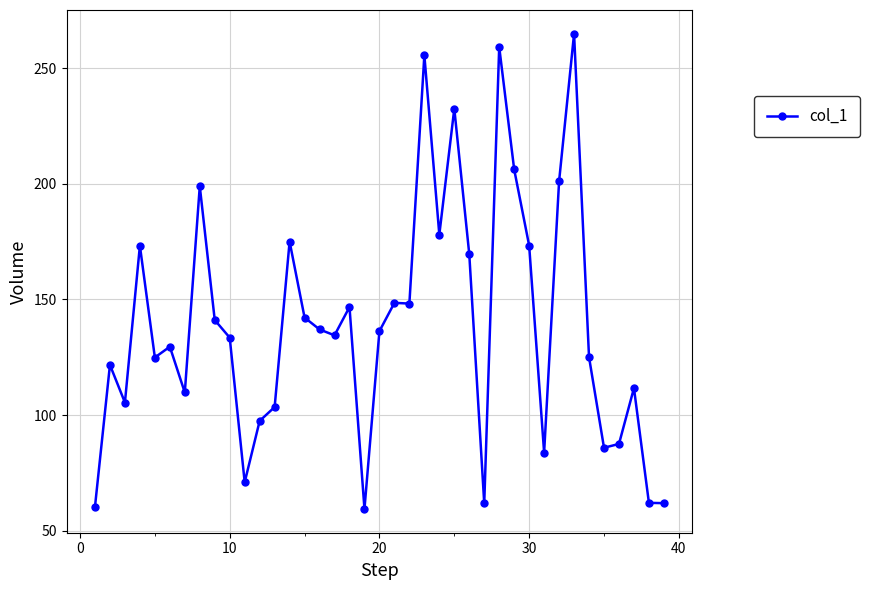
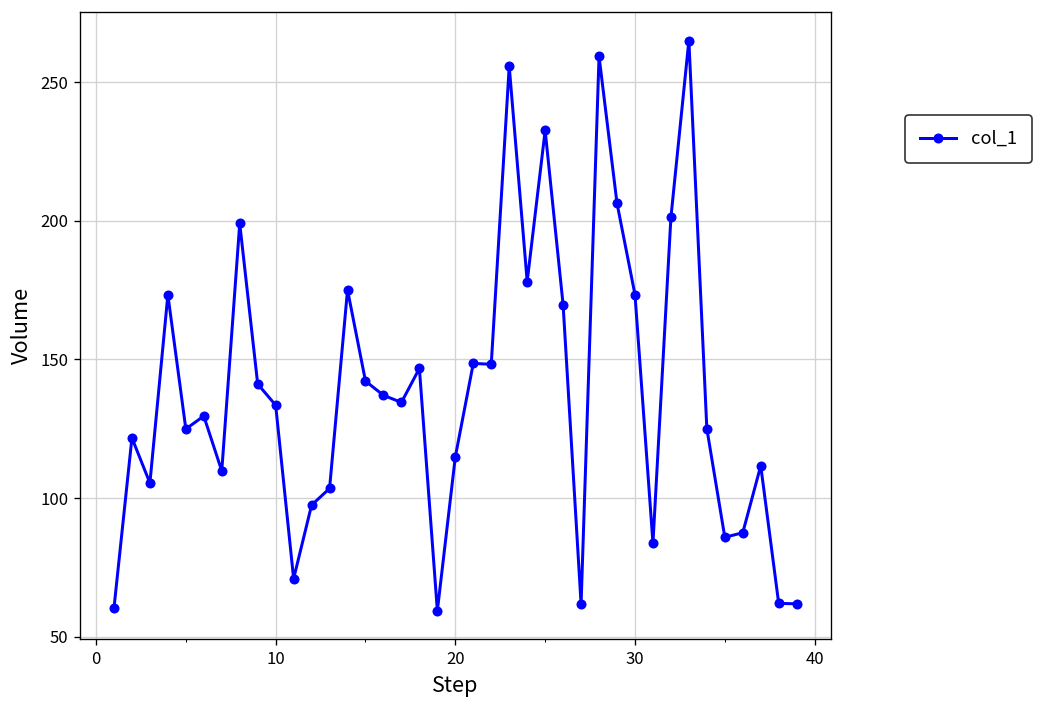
  {
    "10": 133,
-   "20": 136,
+   "20": 115,
    "30": 173
  }
